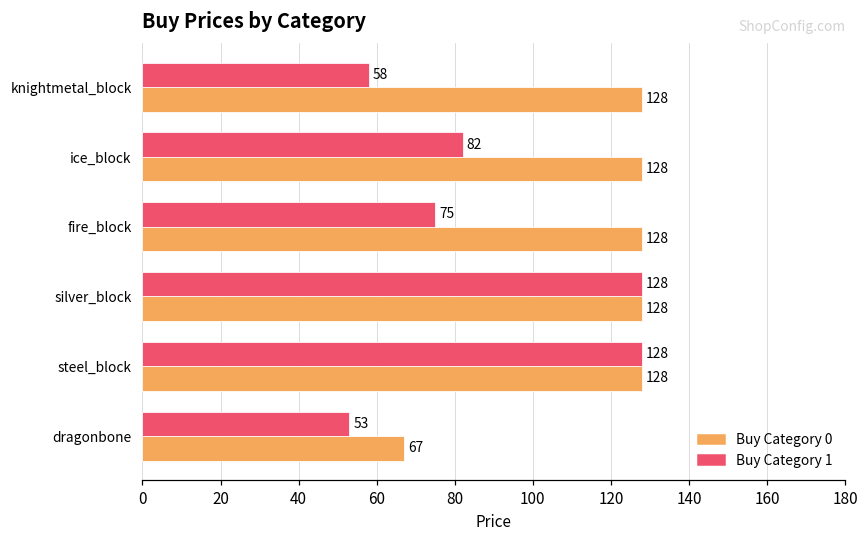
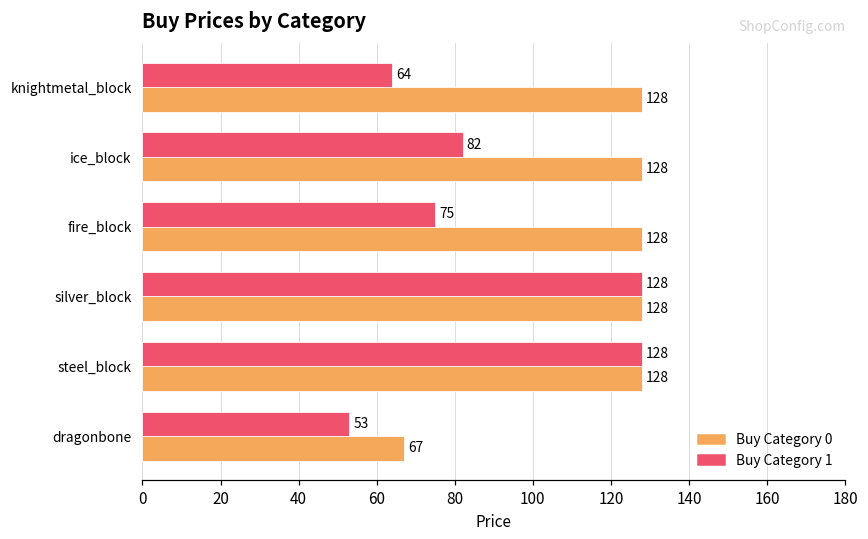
  {
    "Buy Category 0": {
      "knightmetal_block": 128,
      "ice_block": 128,
      "fire_block": 128,
      "silver_block": 128,
      "steel_block": 128,
      "dragonbone": 67
    },
    "Buy Category 1": {
-     "knightmetal_block": 58,
+     "knightmetal_block": 64,
      "ice_block": 82,
      "fire_block": 75,
      "silver_block": 128,
      "steel_block": 128,
      "dragonbone": 53
    }
  }
